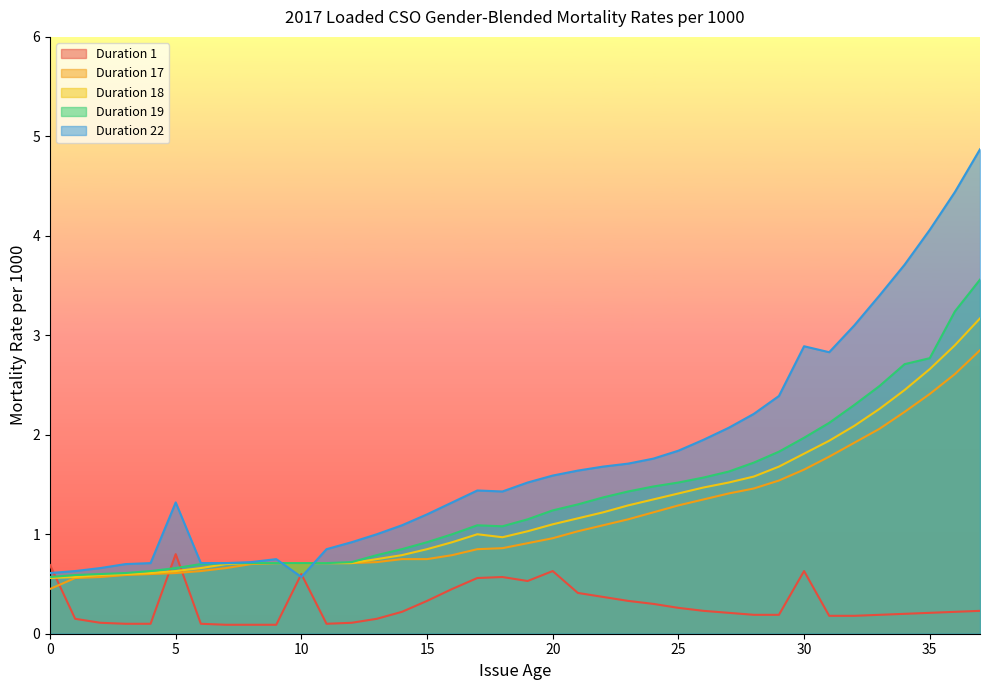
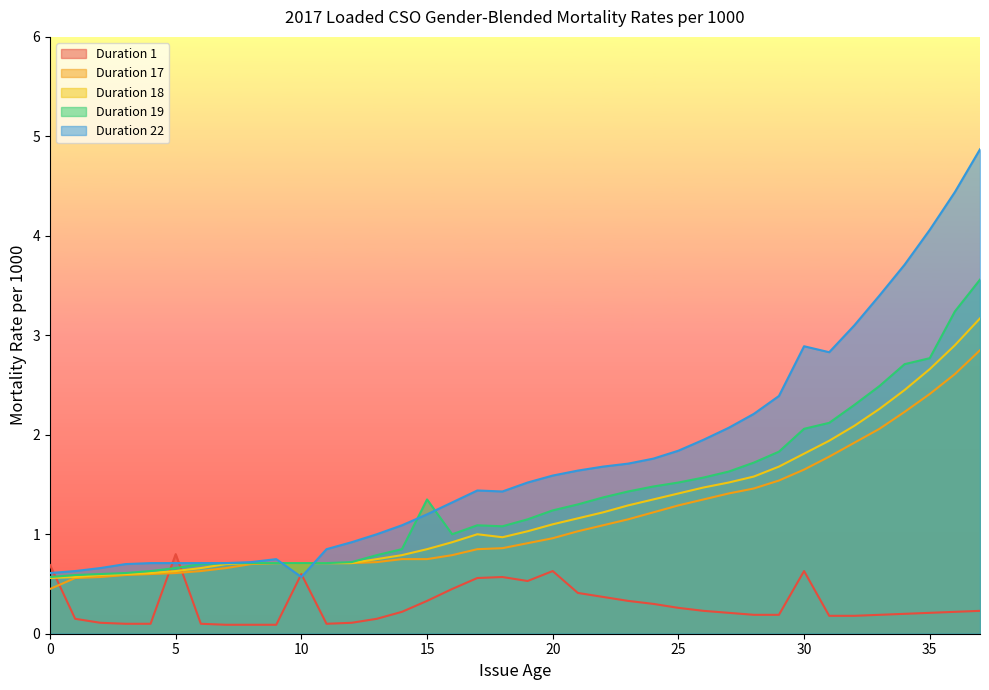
  {
    "Duration 1": {
      "0": 0.7,
      "5": 0.8,
      "10": 0.6,
      "15": 0.3,
      "20": 0.6,
      "25": 0.3,
      "30": 0.6,
      "35": 0.2
    },
    "Duration 19": {
      "5": 0.7,
-     "15": 0.9,
+     "15": 1.4,
      "20": 1.2,
      "25": 1.5,
-     "30": 2.0,
+     "30": 2.1,
      "35": 2.8
    },
    "Duration 22": {
      "0": 0.6,
-     "5": 1.3,
+     "5": 0.7,
      "10": 0.6,
      "15": 1.2,
      "20": 1.6,
      "25": 1.8,
      "30": 2.9,
      "35": 4.1
    }
  }
